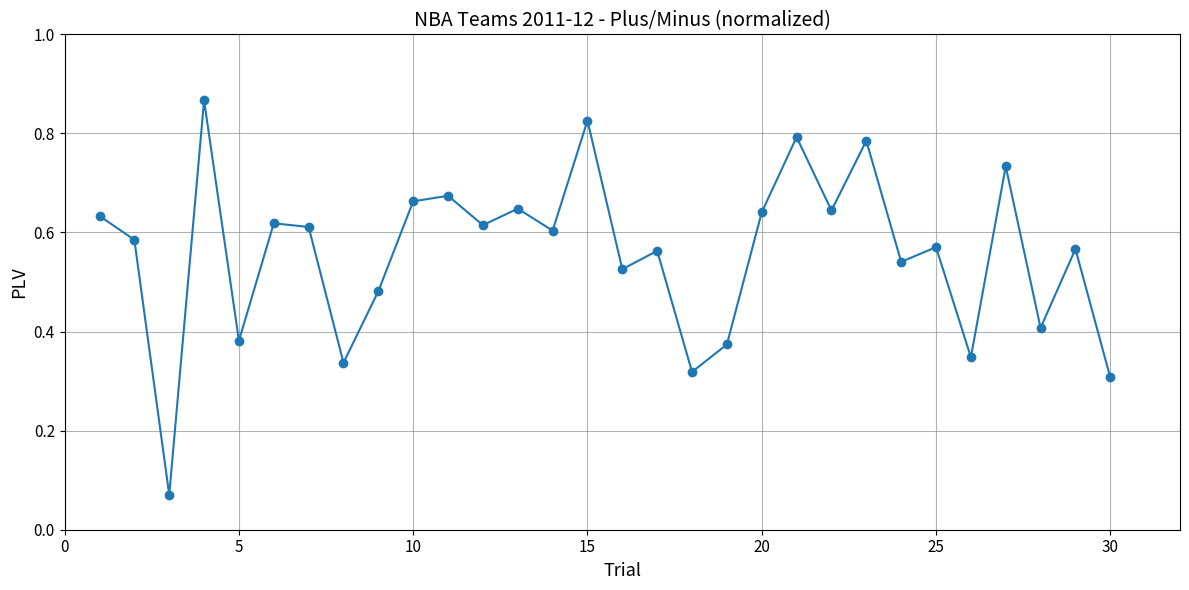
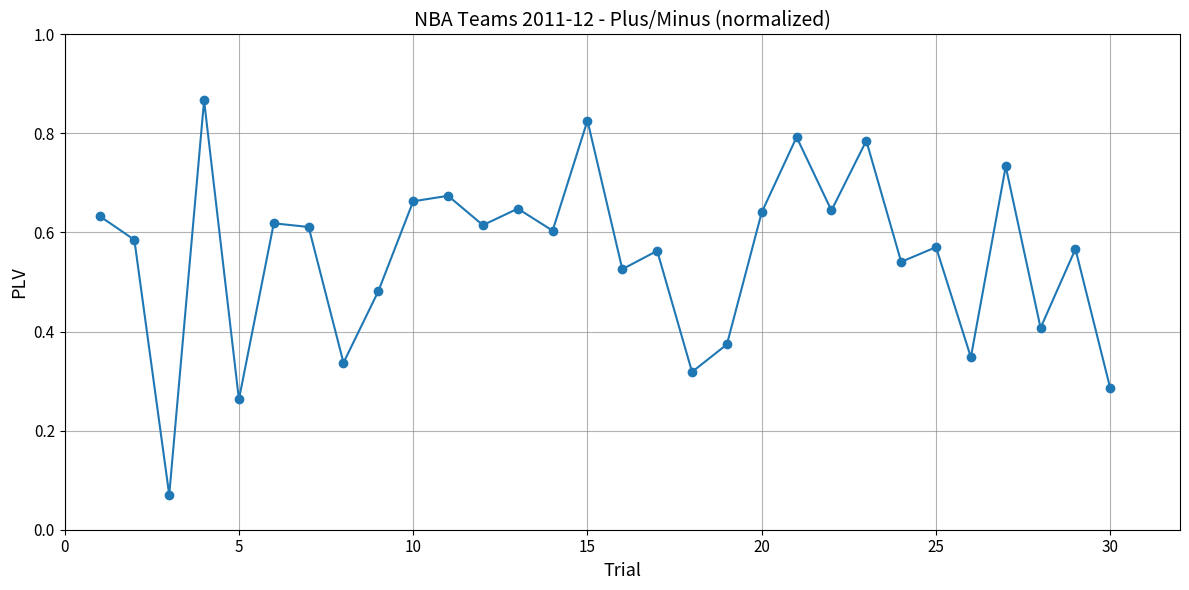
  {
-   "5": 0.38,
+   "5": 0.26,
    "10": 0.66,
    "15": 0.83,
    "20": 0.64,
    "25": 0.57,
-   "30": 0.31
+   "30": 0.29
  }
